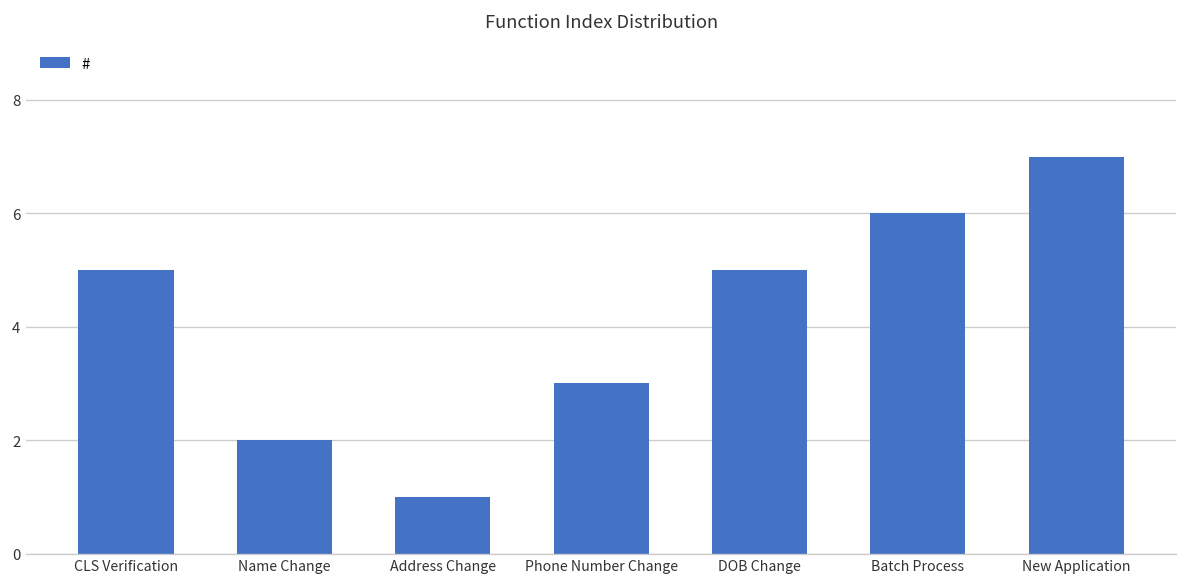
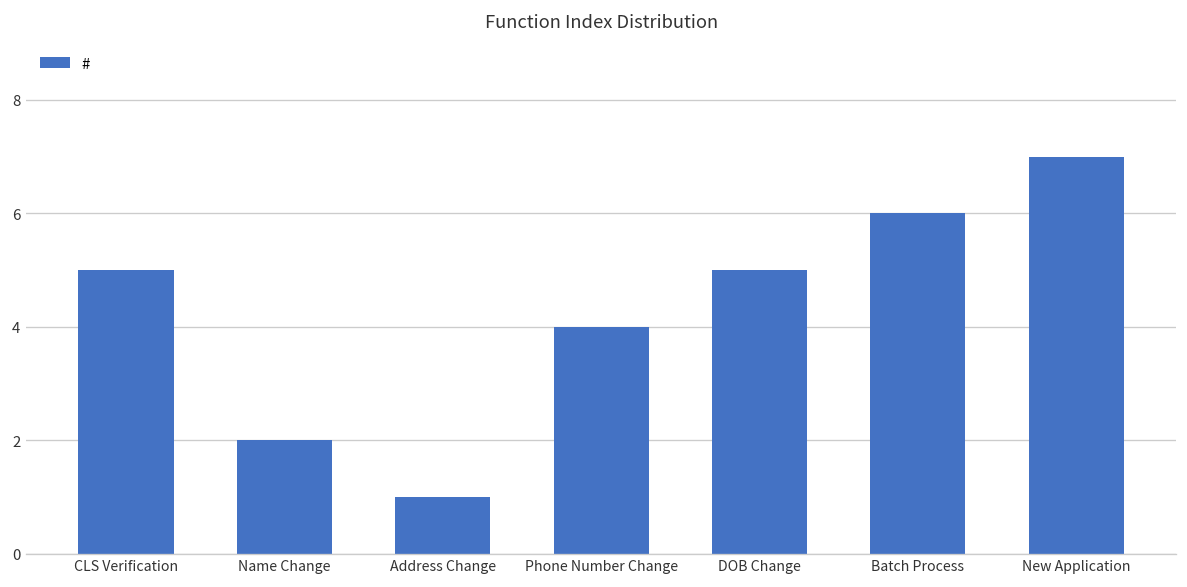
  {
    "CLS Verification": 5,
    "Name Change": 2,
    "Address Change": 1,
-   "Phone Number Change": 3,
+   "Phone Number Change": 4,
    "DOB Change": 5,
    "Batch Process": 6,
    "New Application": 7
  }
